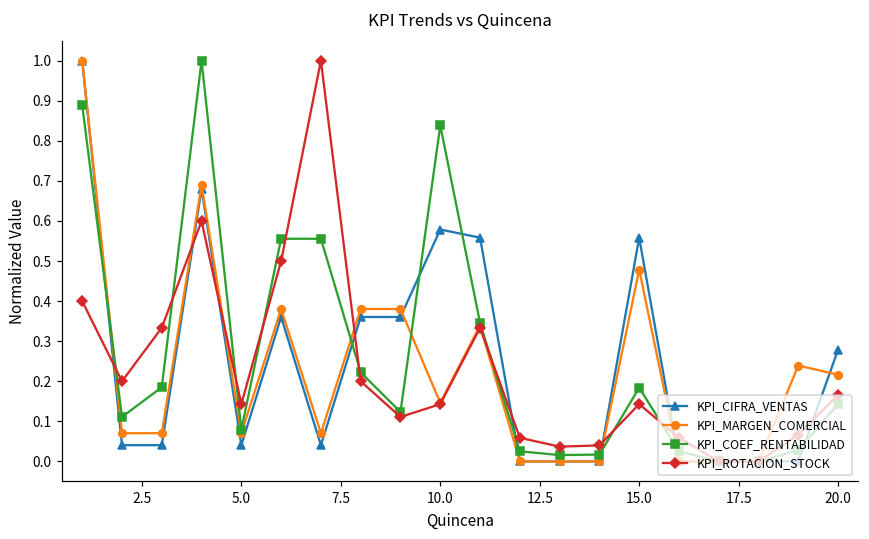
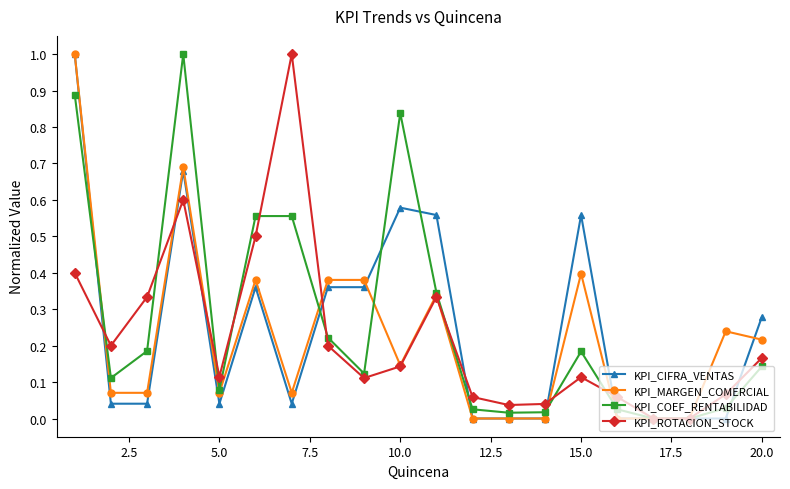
  {
    "KPI_CIFRA_VENTAS": {
      "5.0": 0.04,
      "10.0": 0.58,
      "15.0": 0.56,
      "20.0": 0.28
    },
    "KPI_MARGEN_COMERCIAL": {
      "5.0": 0.07,
-     "15.0": 0.48,
+     "15.0": 0.40,
      "20.0": 0.22
    },
    "KPI_COEF_RENTABILIDAD": {
      "5.0": 0.08,
      "10.0": 0.84,
      "15.0": 0.18
    },
    "KPI_ROTACION_STOCK": {
-     "5.0": 0.14,
-     "15.0": 0.14,
+     "5.0": 0.12,
+     "15.0": 0.11,
      "20.0": 0.17
    }
  }
